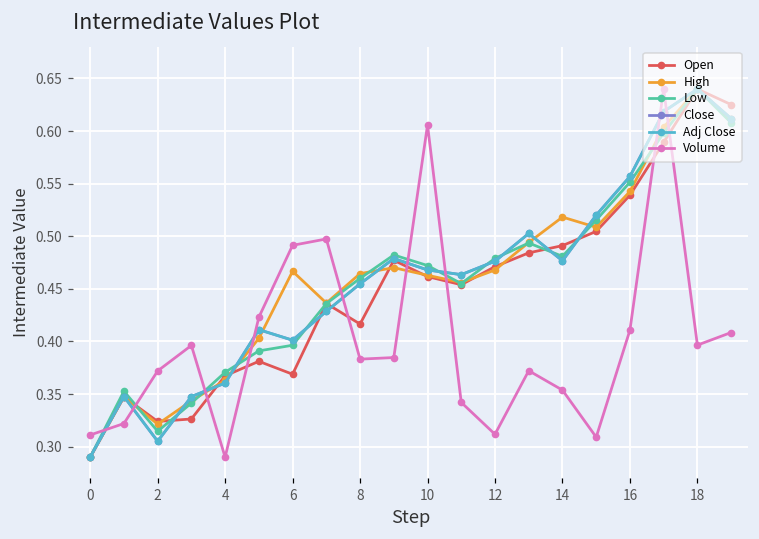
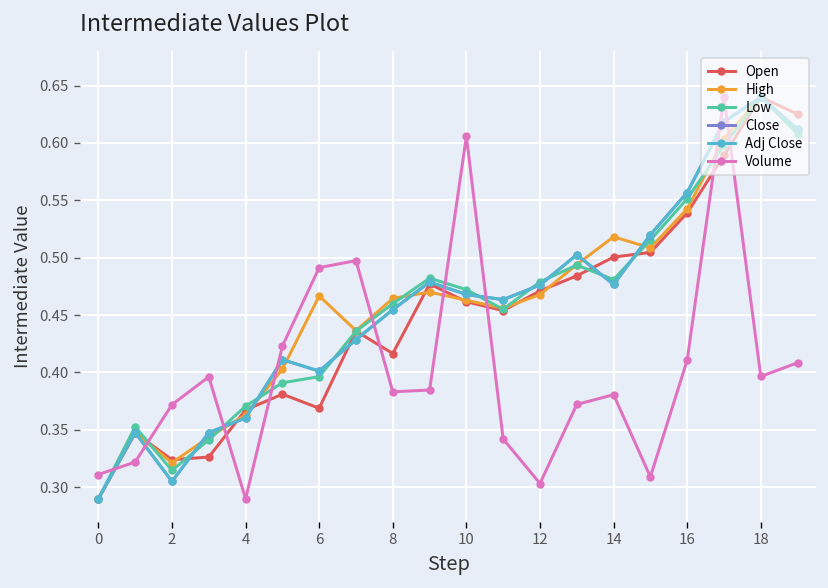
  {
    "Open": {
      "4": 0.37,
      "6": 0.37,
      "8": 0.42,
      "12": 0.47,
-     "14": 0.49,
+     "14": 0.50,
      "16": 0.54
    },
    "High": {
      "4": 0.36,
      "6": 0.47,
      "8": 0.46,
      "12": 0.47,
      "14": 0.52,
      "16": 0.54
    },
    "Volume": {
      "0": 0.31,
      "2": 0.37,
      "4": 0.29,
      "6": 0.49,
      "8": 0.38,
      "10": 0.61,
-     "12": 0.31,
-     "14": 0.35,
+     "12": 0.30,
+     "14": 0.38,
      "16": 0.41,
      "18": 0.40
    }
  }
